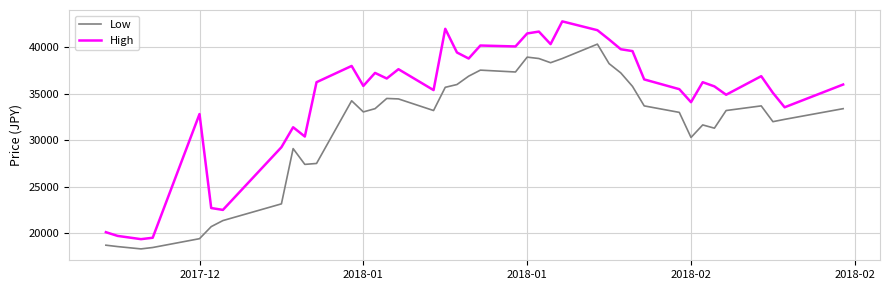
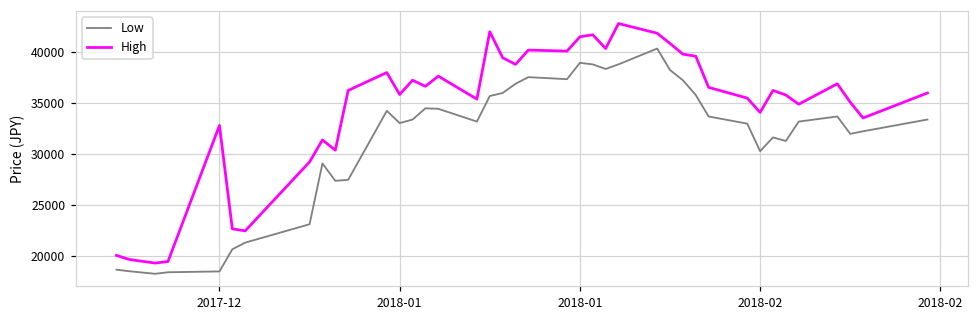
  {
    "Low": {
-     "2017-12": 19400,
+     "2017-12": 18500,
      "2018-02": 30000
    },
    "High": {
      "2017-12": 33000,
      "2018-02": 34000
    }
  }
